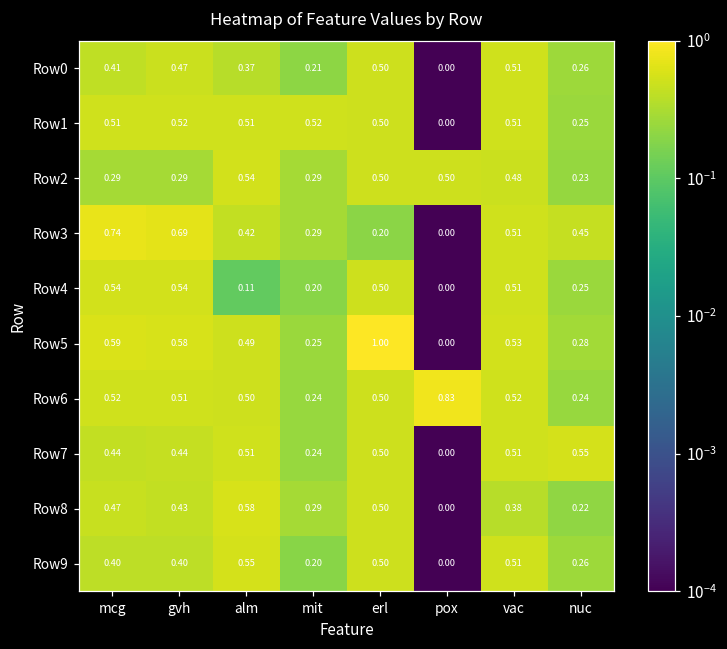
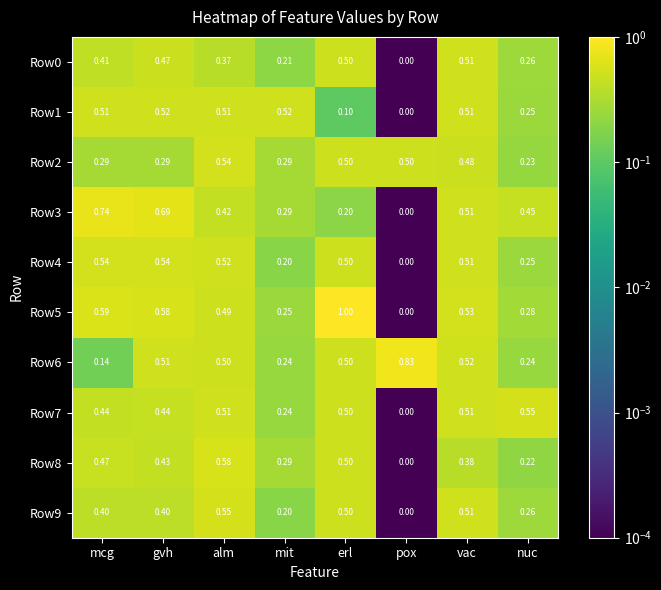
  {
    "Row0": {
      "mcg": 0.41,
      "gvh": 0.47,
      "alm": 0.37,
      "mit": 0.21,
      "erl": 0.50,
      "pox": 0.00,
      "vac": 0.51,
      "nuc": 0.26
    },
    "Row1": {
      "mcg": 0.51,
      "gvh": 0.52,
      "alm": 0.51,
      "mit": 0.52,
-     "erl": 0.50,
+     "erl": 0.10,
      "pox": 0.00,
      "vac": 0.51,
      "nuc": 0.25
    },
    "Row2": {
      "mcg": 0.29,
      "gvh": 0.29,
      "alm": 0.54,
      "mit": 0.29,
      "erl": 0.50,
      "pox": 0.50,
      "vac": 0.48,
      "nuc": 0.23
    },
    "Row3": {
      "mcg": 0.74,
      "gvh": 0.69,
      "alm": 0.42,
      "mit": 0.29,
      "erl": 0.20,
      "pox": 0.00,
      "vac": 0.51,
      "nuc": 0.45
    },
    "Row4": {
      "mcg": 0.54,
      "gvh": 0.54,
-     "alm": 0.11,
+     "alm": 0.52,
      "mit": 0.20,
      "erl": 0.50,
      "pox": 0.00,
      "vac": 0.51,
      "nuc": 0.25
    },
    "Row5": {
      "mcg": 0.59,
      "gvh": 0.58,
      "alm": 0.49,
      "mit": 0.25,
      "erl": 1.00,
      "pox": 0.00,
      "vac": 0.53,
      "nuc": 0.28
    },
    "Row6": {
-     "mcg": 0.52,
+     "mcg": 0.14,
      "gvh": 0.51,
      "alm": 0.50,
      "mit": 0.24,
      "erl": 0.50,
      "pox": 0.83,
      "vac": 0.52,
      "nuc": 0.24
    },
    "Row7": {
      "mcg": 0.44,
      "gvh": 0.44,
      "alm": 0.51,
      "mit": 0.24,
      "erl": 0.50,
      "pox": 0.00,
      "vac": 0.51,
      "nuc": 0.55
    },
    "Row8": {
      "mcg": 0.47,
      "gvh": 0.43,
      "alm": 0.58,
      "mit": 0.29,
      "erl": 0.50,
      "pox": 0.00,
      "vac": 0.38,
      "nuc": 0.22
    },
    "Row9": {
      "mcg": 0.40,
      "gvh": 0.40,
      "alm": 0.55,
      "mit": 0.20,
      "erl": 0.50,
      "pox": 0.00,
      "vac": 0.51,
      "nuc": 0.26
    }
  }
